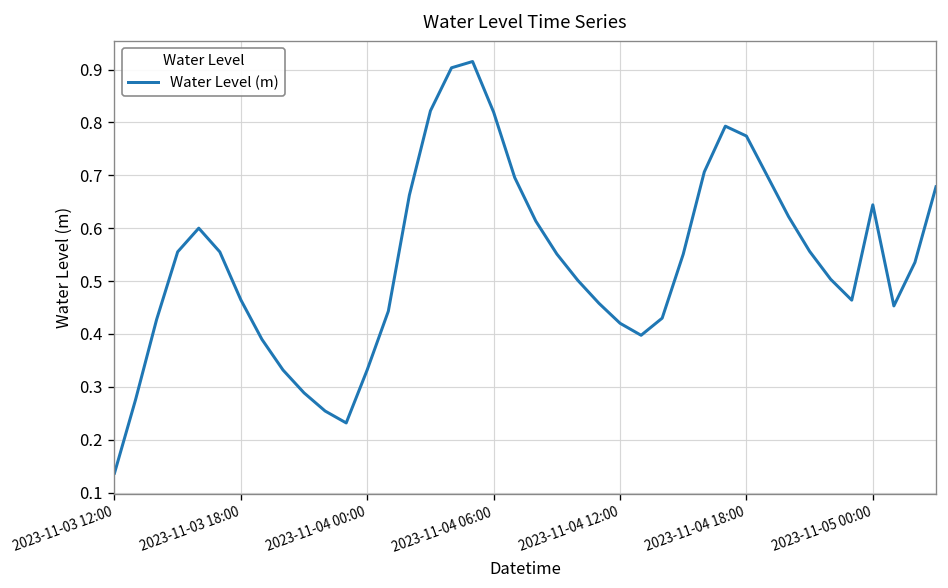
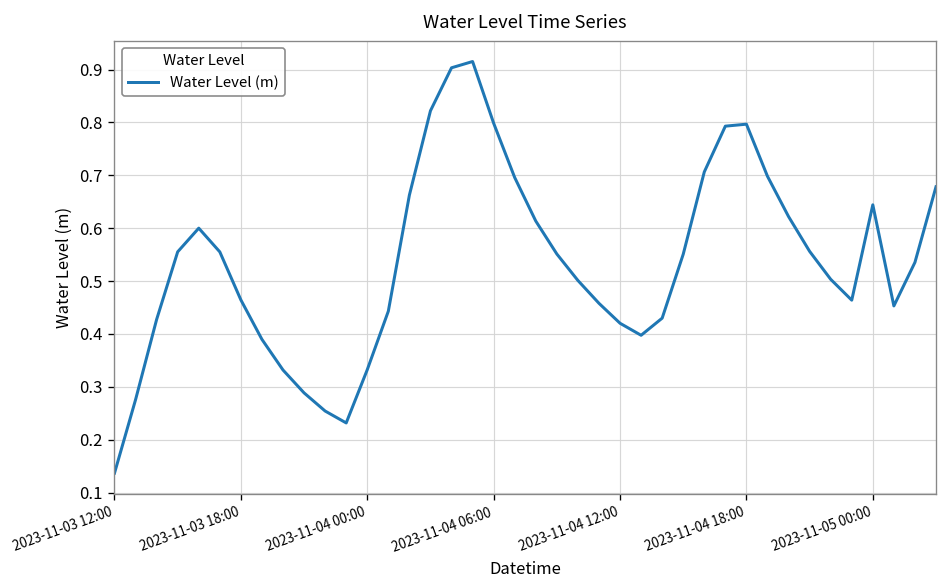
  {
    "2023-11-03 12:00": 0.14,
    "2023-11-03 18:00": 0.46,
    "2023-11-04 00:00": 0.33,
-   "2023-11-04 06:00": 0.82,
+   "2023-11-04 06:00": 0.80,
    "2023-11-04 12:00": 0.42,
-   "2023-11-04 18:00": 0.77,
+   "2023-11-04 18:00": 0.80,
    "2023-11-05 00:00": 0.64
  }
